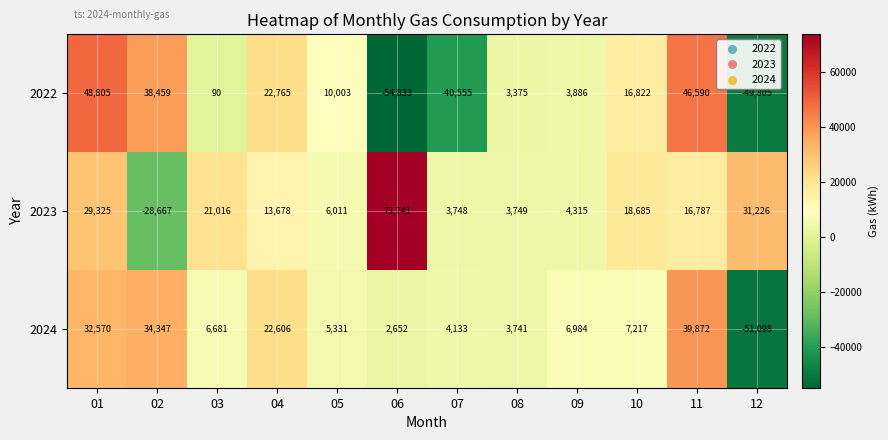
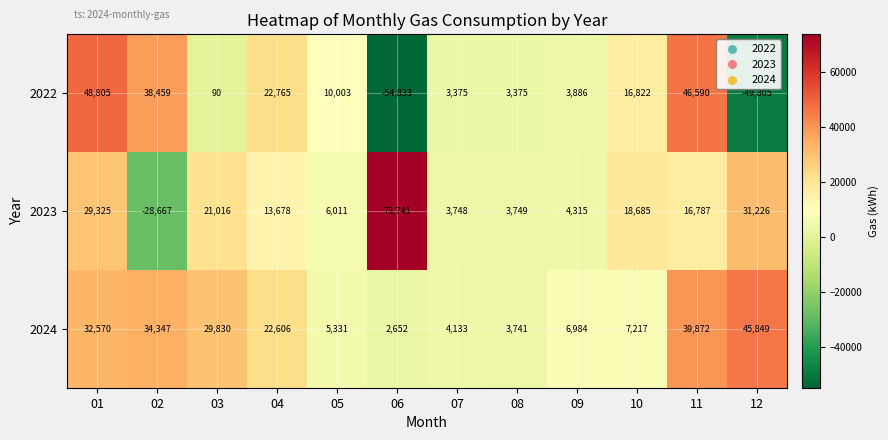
  {
    "2022": {
      "01": "48,805",
      "02": "38,459",
      "03": "90",
      "04": "22,765",
      "05": "10,003",
      "06": "-54,833",
-     "07": "-40,555",
+     "07": "3,375",
      "08": "3,375",
      "09": "3,886",
      "10": "16,822",
      "11": "46,590"
    },
    "2023": {
      "01": "29,325",
      "02": "-28,667",
      "03": "21,016",
      "04": "13,678",
      "05": "6,011",
      "06": "73,741",
      "07": "3,748",
      "08": "3,749",
      "09": "4,315",
      "10": "18,685",
      "11": "16,787",
      "12": "31,226"
    },
    "2024": {
      "01": "32,570",
      "02": "34,347",
-     "03": "6,681",
+     "03": "29,830",
      "04": "22,606",
      "05": "5,331",
      "06": "2,652",
      "07": "4,133",
      "08": "3,741",
      "09": "6,984",
      "10": "7,217",
      "11": "39,872",
-     "12": "-51,098"
+     "12": "45,849"
    }
  }
